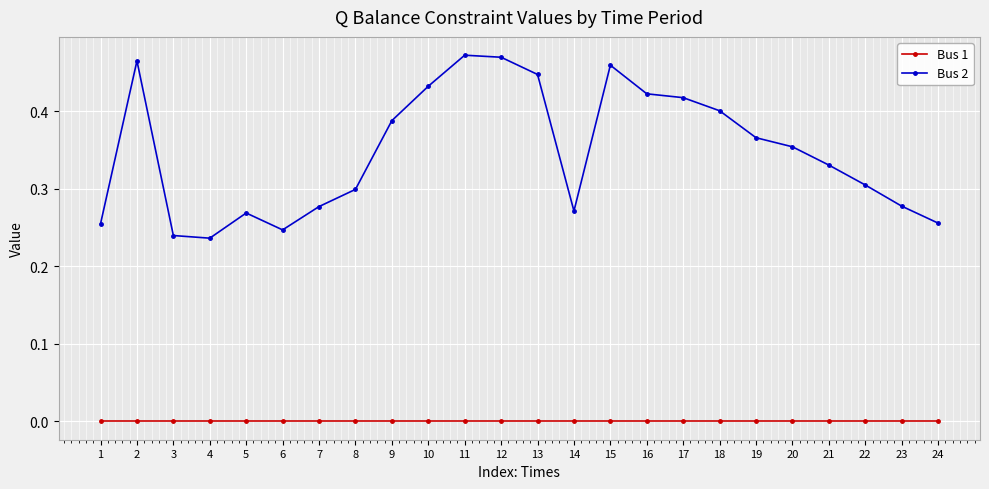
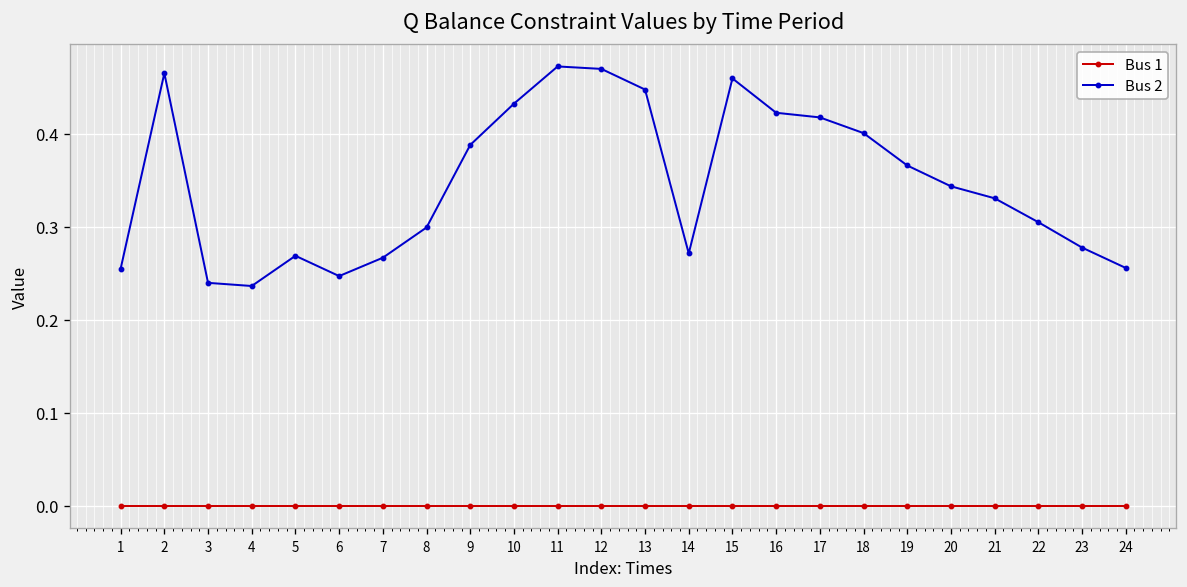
  {
    "Bus 1": {
      "1": 0.00,
      "2": 0.00,
      "3": 0.00,
      "4": 0.00,
      "5": 0.00,
      "6": 0.00,
      "7": 0.00,
      "8": 0.00,
      "9": 0.00,
      "10": 0.00,
      "11": 0.00,
      "12": 0.00,
      "13": 0.00,
      "14": 0.00,
      "15": 0.00,
      "16": 0.00,
      "17": 0.00,
      "18": 0.00,
      "19": 0.00,
      "20": 0.00,
      "21": 0.00,
      "22": 0.00,
      "23": 0.00,
      "24": 0.00
    },
    "Bus 2": {
      "1": 0.26,
      "2": 0.47,
      "3": 0.24,
      "4": 0.24,
      "5": 0.27,
      "6": 0.25,
-     "7": 0.28,
+     "7": 0.27,
      "8": 0.30,
      "9": 0.39,
      "10": 0.43,
      "11": 0.47,
      "12": 0.47,
      "13": 0.45,
      "14": 0.27,
      "15": 0.46,
      "16": 0.42,
      "17": 0.42,
      "18": 0.40,
      "19": 0.37,
-     "20": 0.35,
+     "20": 0.34,
      "21": 0.33,
      "22": 0.31,
      "23": 0.28,
      "24": 0.26
    }
  }
